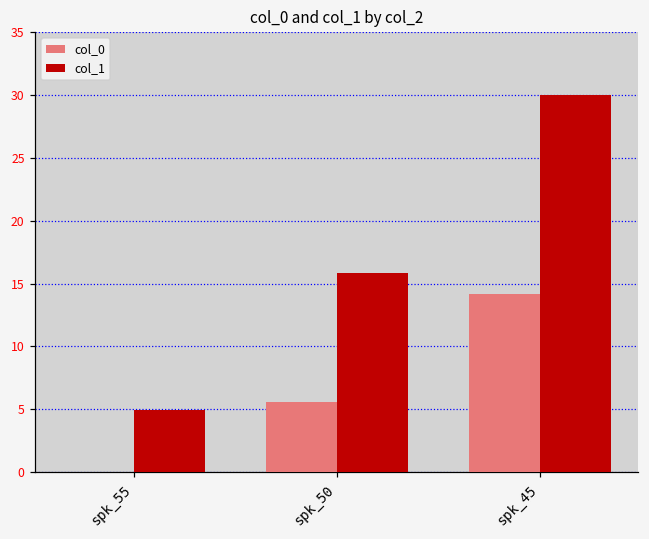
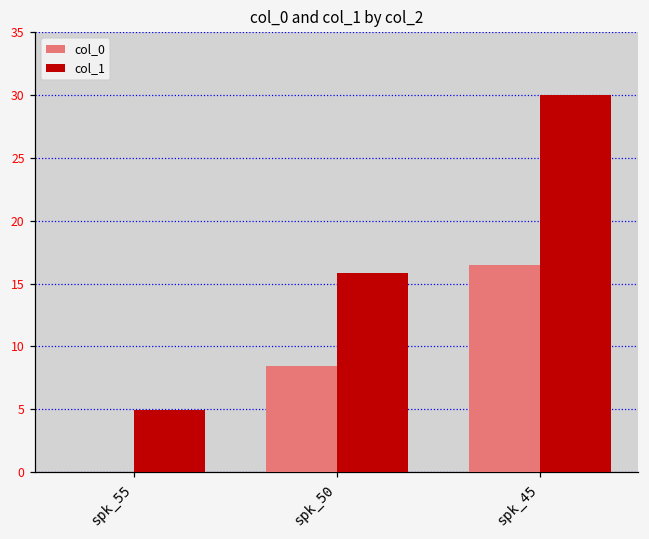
  {
    "col_0": {
      "spk_55": 0.0,
-     "spk_50": 5.6,
-     "spk_45": 14.2
+     "spk_50": 8.4,
+     "spk_45": 16.5
    },
    "col_1": {
      "spk_55": 4.9,
      "spk_50": 15.8,
      "spk_45": 30.0
    }
  }
